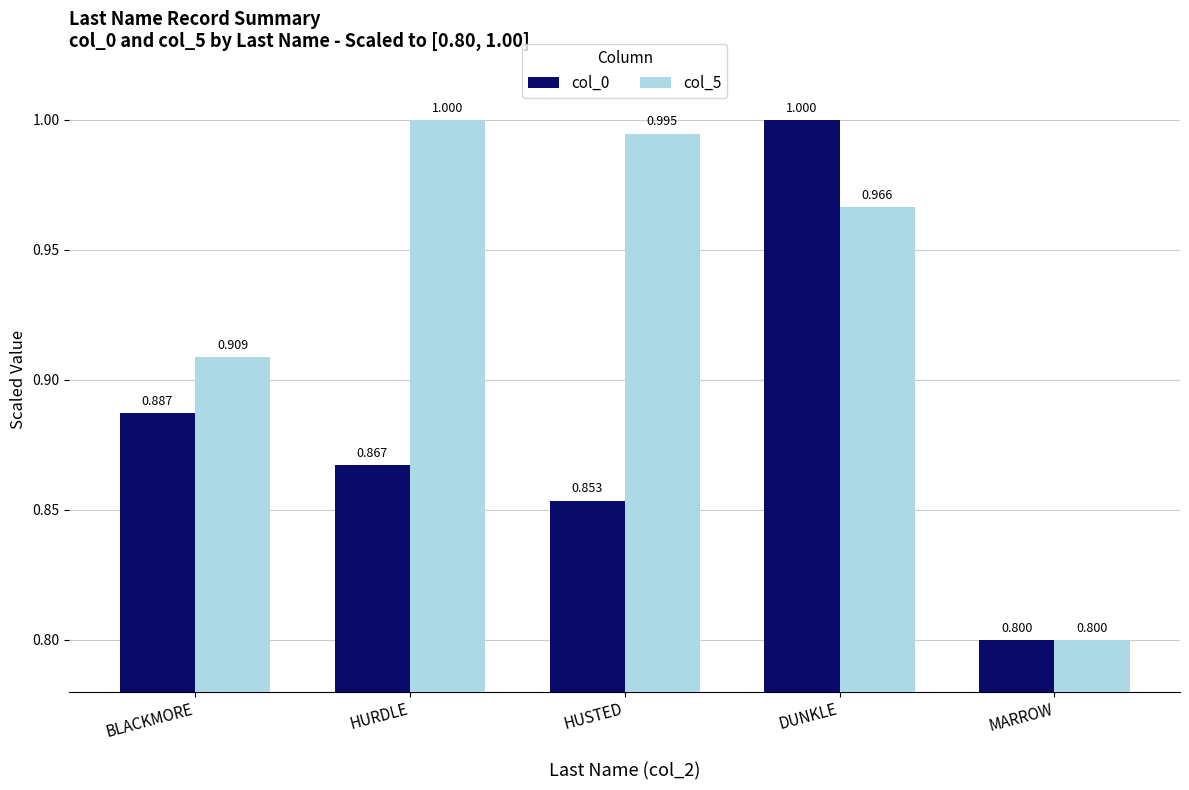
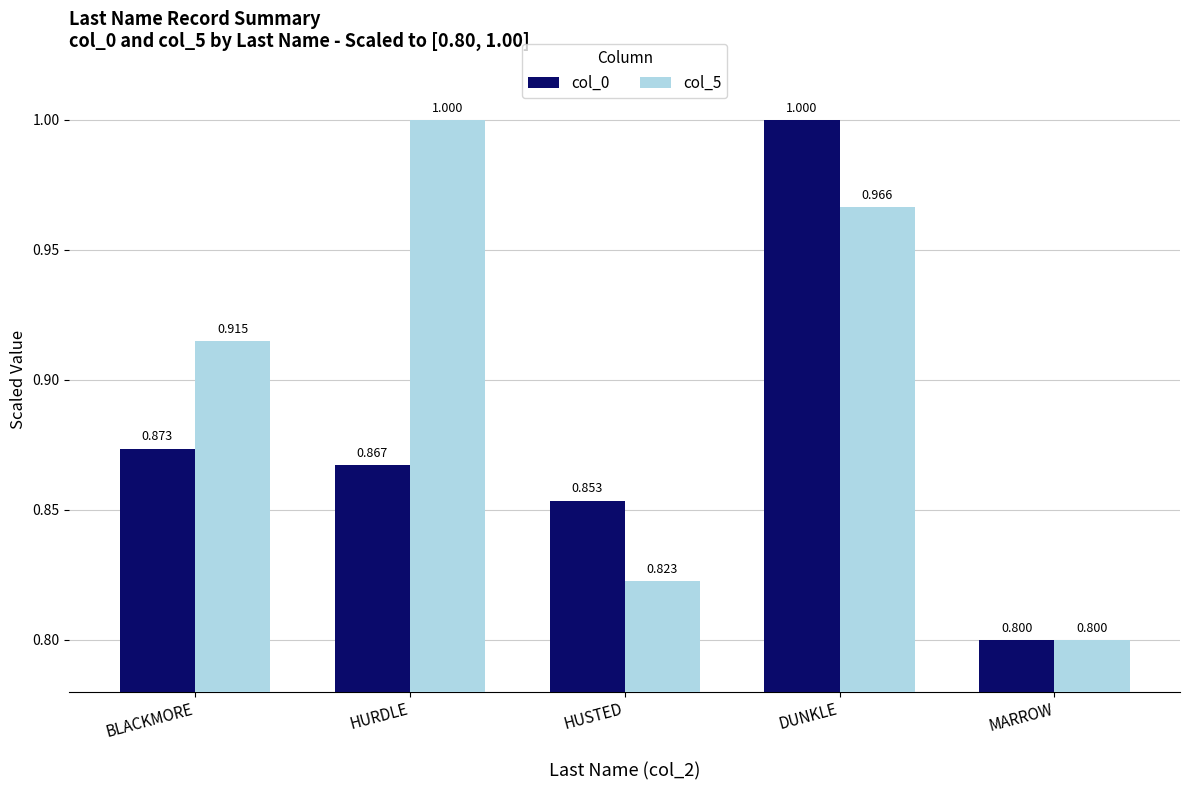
  {
    "col_0": {
-     "BLACKMORE": 0.887,
+     "BLACKMORE": 0.873,
      "HURDLE": 0.867,
      "HUSTED": 0.853,
      "DUNKLE": 1.000,
      "MARROW": 0.800
    },
    "col_5": {
-     "BLACKMORE": 0.909,
+     "BLACKMORE": 0.915,
      "HURDLE": 1.000,
-     "HUSTED": 0.995,
+     "HUSTED": 0.823,
      "DUNKLE": 0.966,
      "MARROW": 0.800
    }
  }
